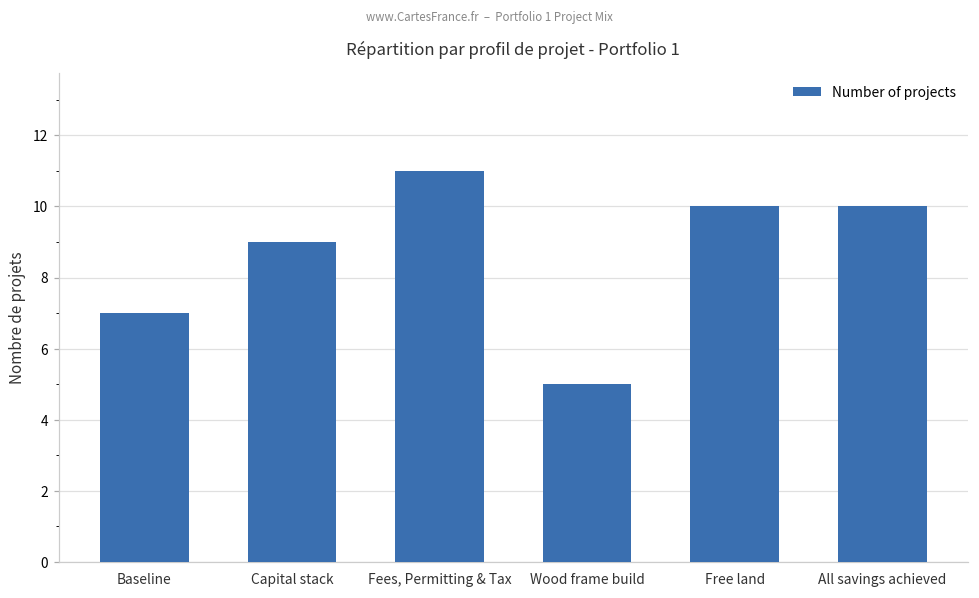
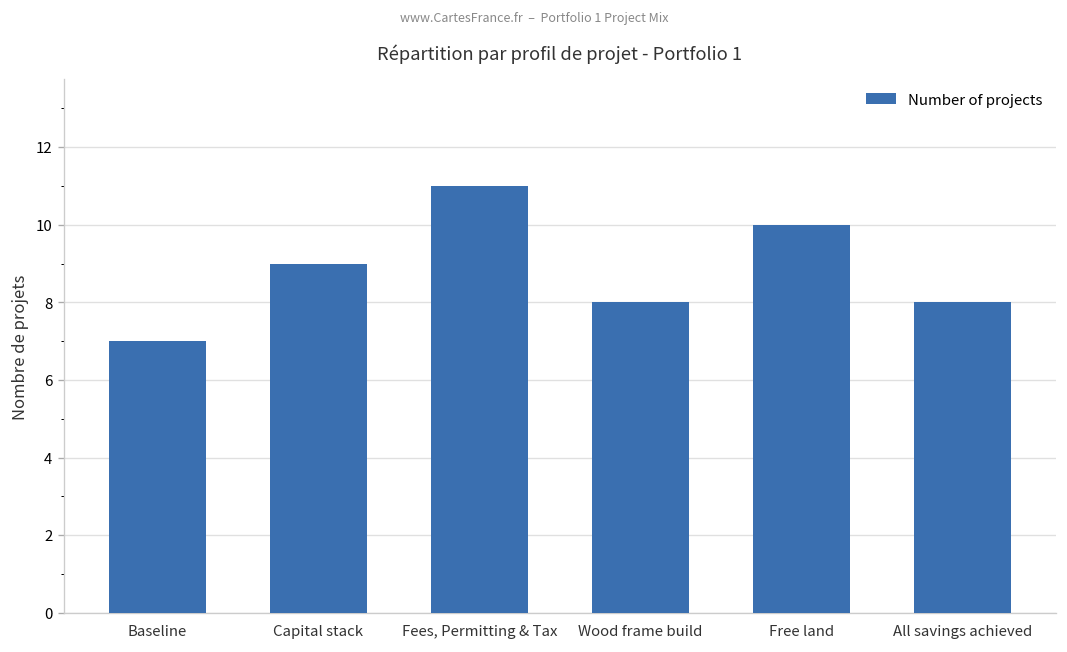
  {
    "Baseline": 7,
    "Capital stack": 9,
    "Fees, Permitting & Tax": 11,
-   "Wood frame build": 5,
+   "Wood frame build": 8,
    "Free land": 10,
-   "All savings achieved": 10
+   "All savings achieved": 8
  }
